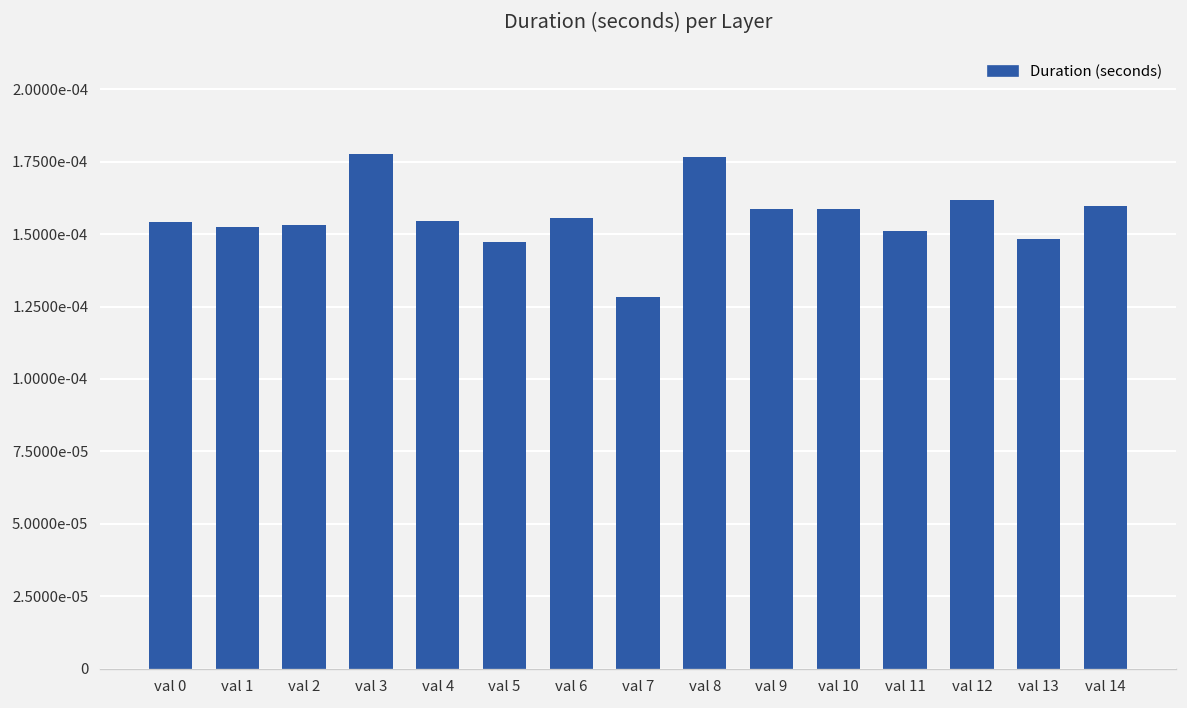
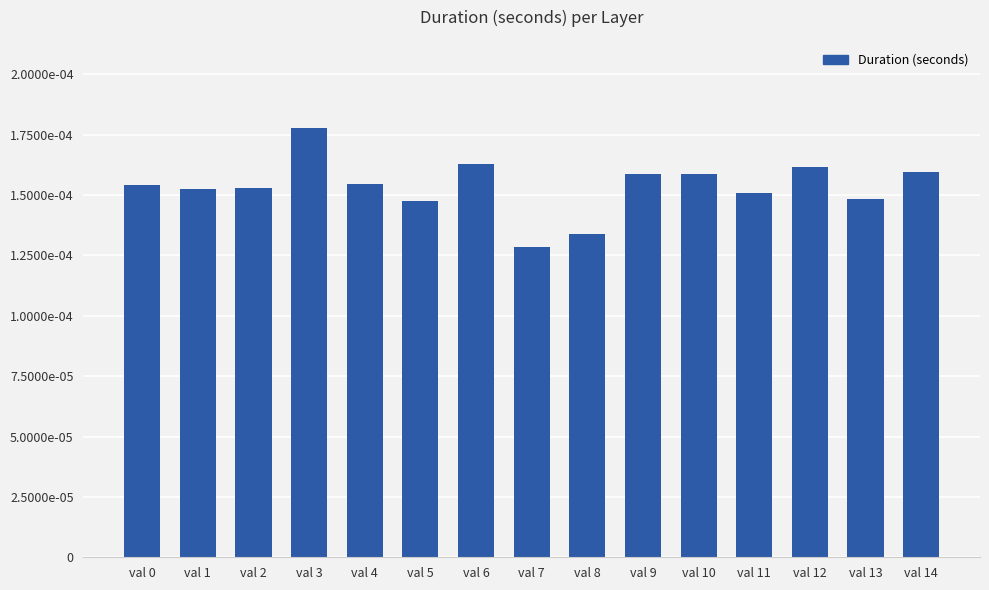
  {
    "val 0": 0.000154,
    "val 1": 0.000152,
    "val 2": 0.000153,
    "val 3": 0.000178,
    "val 4": 0.000154,
    "val 5": 0.000147,
-   "val 6": 0.000155,
+   "val 6": 0.000163,
    "val 7": 0.000128,
-   "val 8": 0.000177,
+   "val 8": 0.000134,
    "val 9": 0.000159,
    "val 10": 0.000159,
    "val 11": 0.000151,
    "val 12": 0.000162,
    "val 13": 0.000148,
    "val 14": 0.000160
  }
